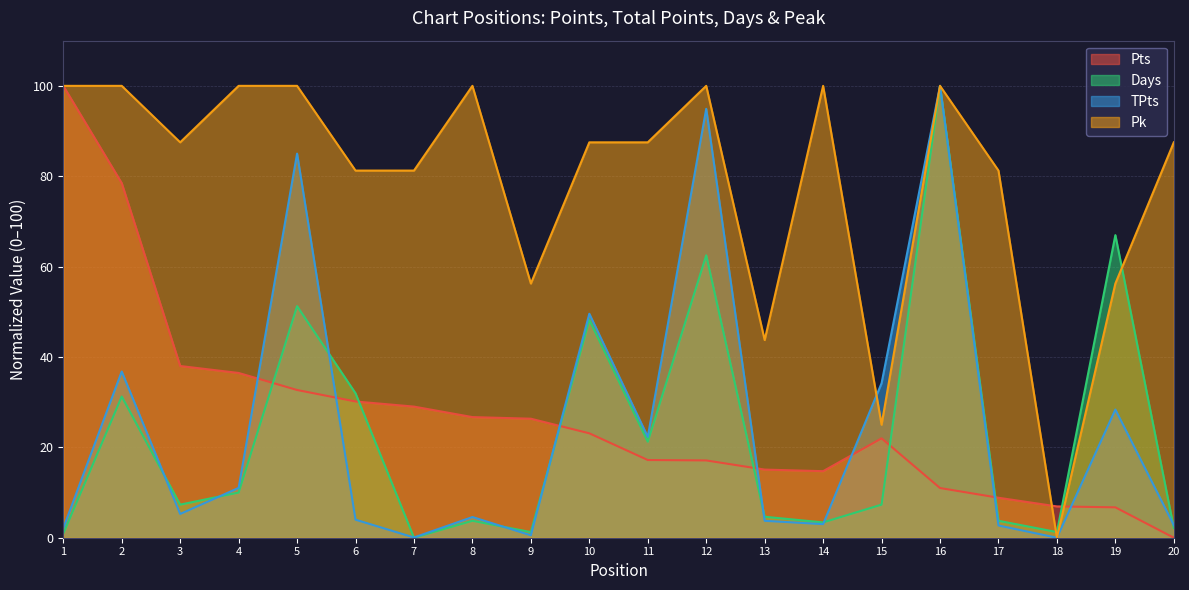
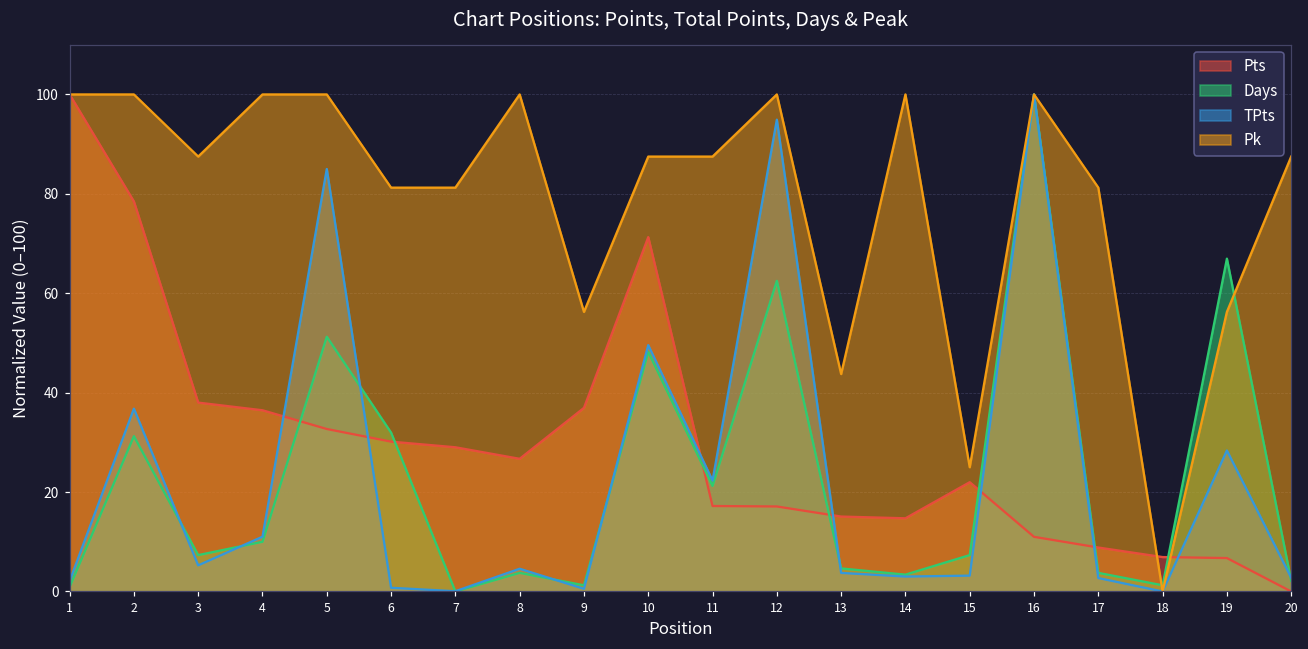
  {
    "Pts": {
      "2": 78,
      "3": 38,
      "4": 36,
      "5": 33,
      "6": 30,
      "7": 29,
      "8": 27,
-     "9": 26,
-     "10": 23,
+     "9": 37,
+     "10": 71,
      "11": 17,
      "12": 17,
      "13": 15,
      "14": 15,
      "15": 22,
      "16": 11,
      "17": 9,
      "18": 7,
      "19": 7,
      "20": 0
    },
    "Days": {
      "1": 1,
      "2": 31,
      "3": 7,
      "4": 10,
      "5": 51,
      "6": 32,
      "8": 4,
      "9": 1,
      "10": 48,
      "11": 21,
      "12": 63,
      "13": 5,
      "15": 7,
      "17": 4,
      "18": 1,
      "19": 67,
      "20": 2
    },
    "TPts": {
      "1": 2,
      "2": 37,
      "3": 5,
      "4": 11,
      "5": 85,
-     "6": 4,
+     "6": 1,
      "8": 5,
      "9": 1,
      "10": 50,
      "11": 22,
      "12": 95,
      "13": 4,
-     "15": 34,
+     "15": 3,
      "17": 3,
      "19": 28,
      "20": 3
    },
    "Pk": {
      "2": 100,
      "3": 88,
      "4": 100,
      "5": 100,
      "6": 81,
      "7": 81,
      "8": 100,
      "9": 56,
      "10": 88,
      "11": 88,
      "12": 100,
      "13": 44,
      "14": 100,
      "15": 25,
      "17": 81,
      "19": 56,
      "20": 88
    }
  }
